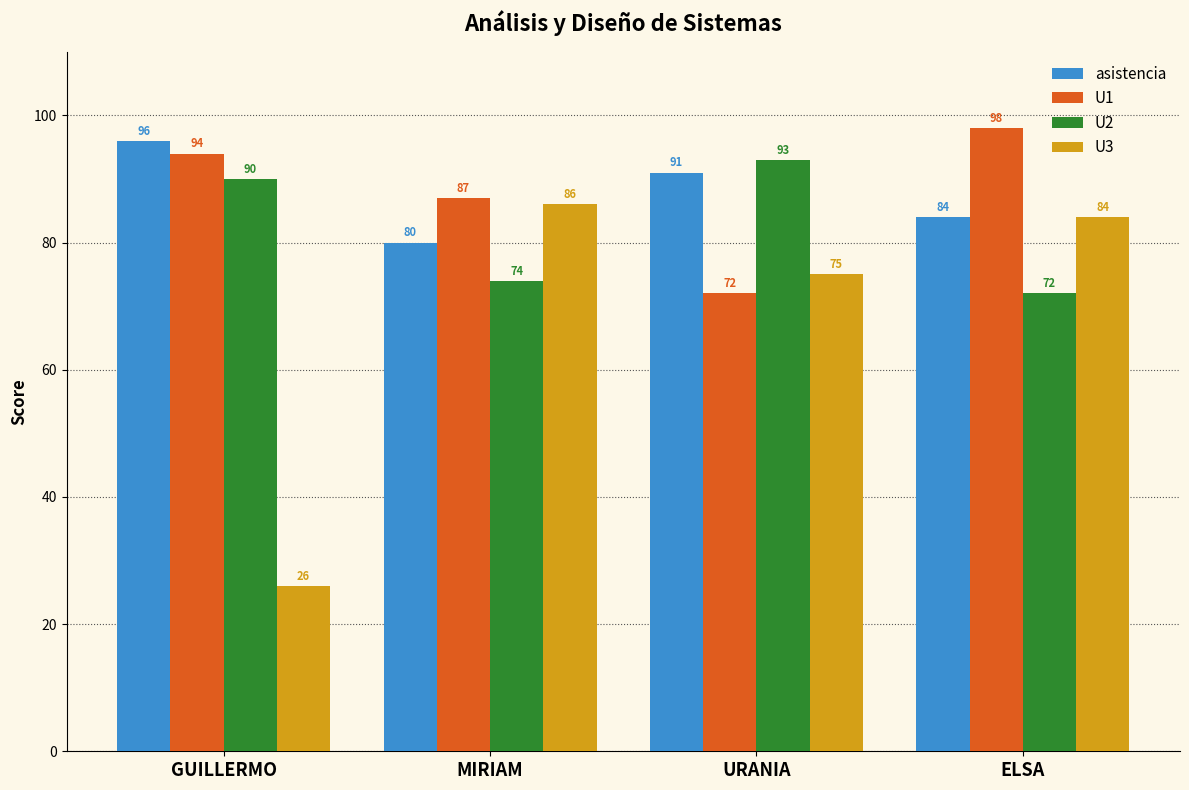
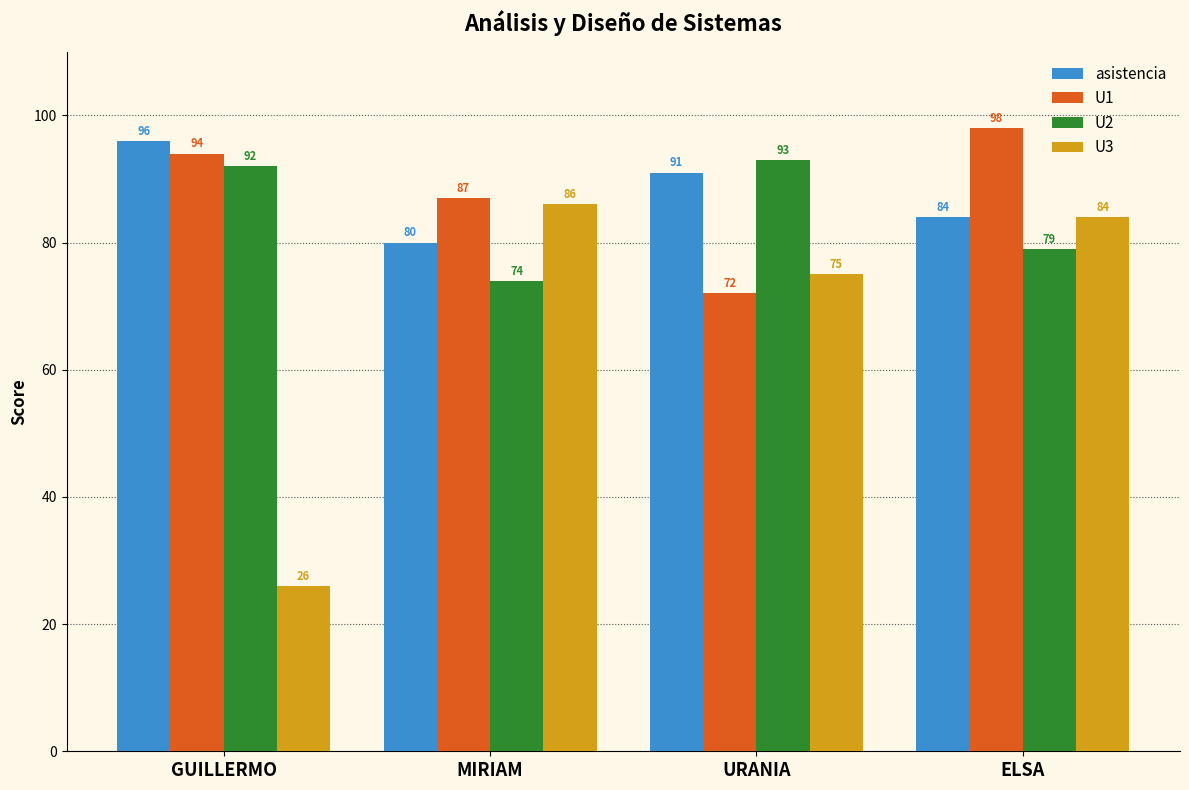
  {
    "asistencia": {
      "GUILLERMO": 96,
      "MIRIAM": 80,
      "URANIA": 91,
      "ELSA": 84
    },
    "U1": {
      "GUILLERMO": 94,
      "MIRIAM": 87,
      "URANIA": 72,
      "ELSA": 98
    },
    "U2": {
-     "GUILLERMO": 90,
+     "GUILLERMO": 92,
      "MIRIAM": 74,
      "URANIA": 93,
-     "ELSA": 72
+     "ELSA": 79
    },
    "U3": {
      "GUILLERMO": 26,
      "MIRIAM": 86,
      "URANIA": 75,
      "ELSA": 84
    }
  }
